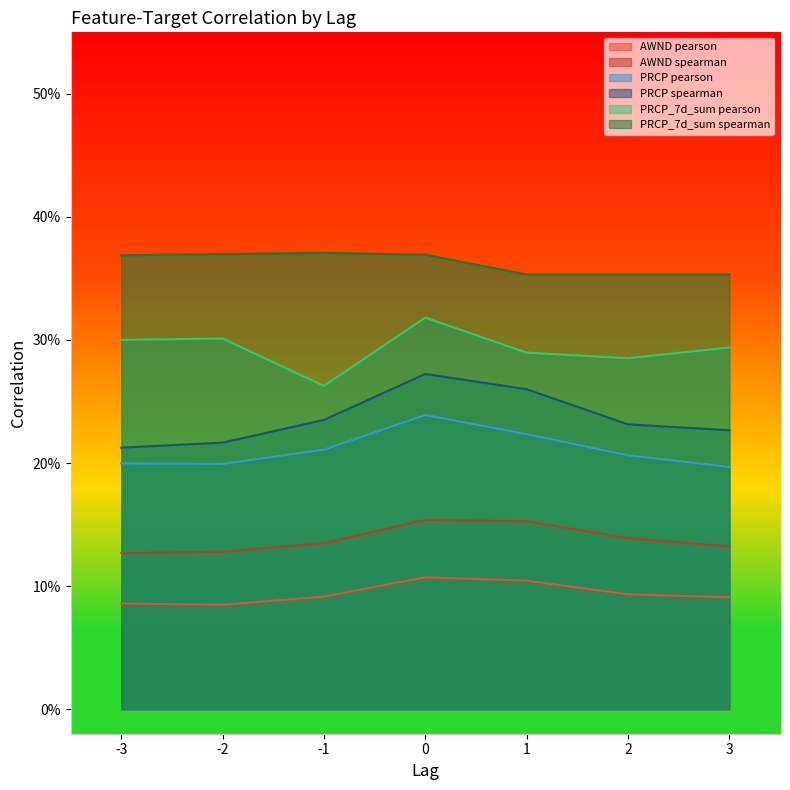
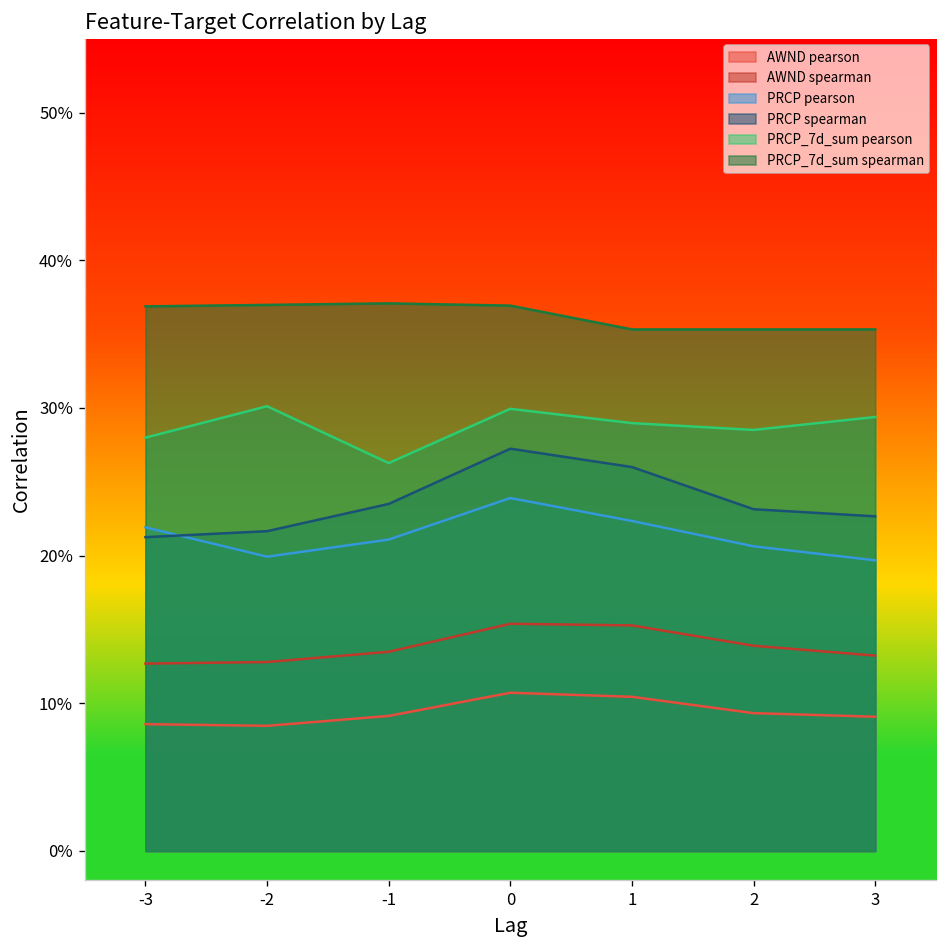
  {
    "PRCP pearson": {
-     "-3": "20.0%",
+     "-3": "21.9%",
      "-2": "19.9%",
      "-1": "21.1%",
      "0": "23.9%",
      "1": "22.3%",
      "2": "20.6%",
      "3": "19.7%"
    },
    "PRCP_7d_sum pearson": {
-     "-3": "30.0%",
+     "-3": "28.0%",
      "-2": "30.1%",
      "-1": "26.3%",
-     "0": "31.8%",
+     "0": "29.9%",
      "1": "29.0%",
      "2": "28.5%",
      "3": "29.4%"
    }
  }
